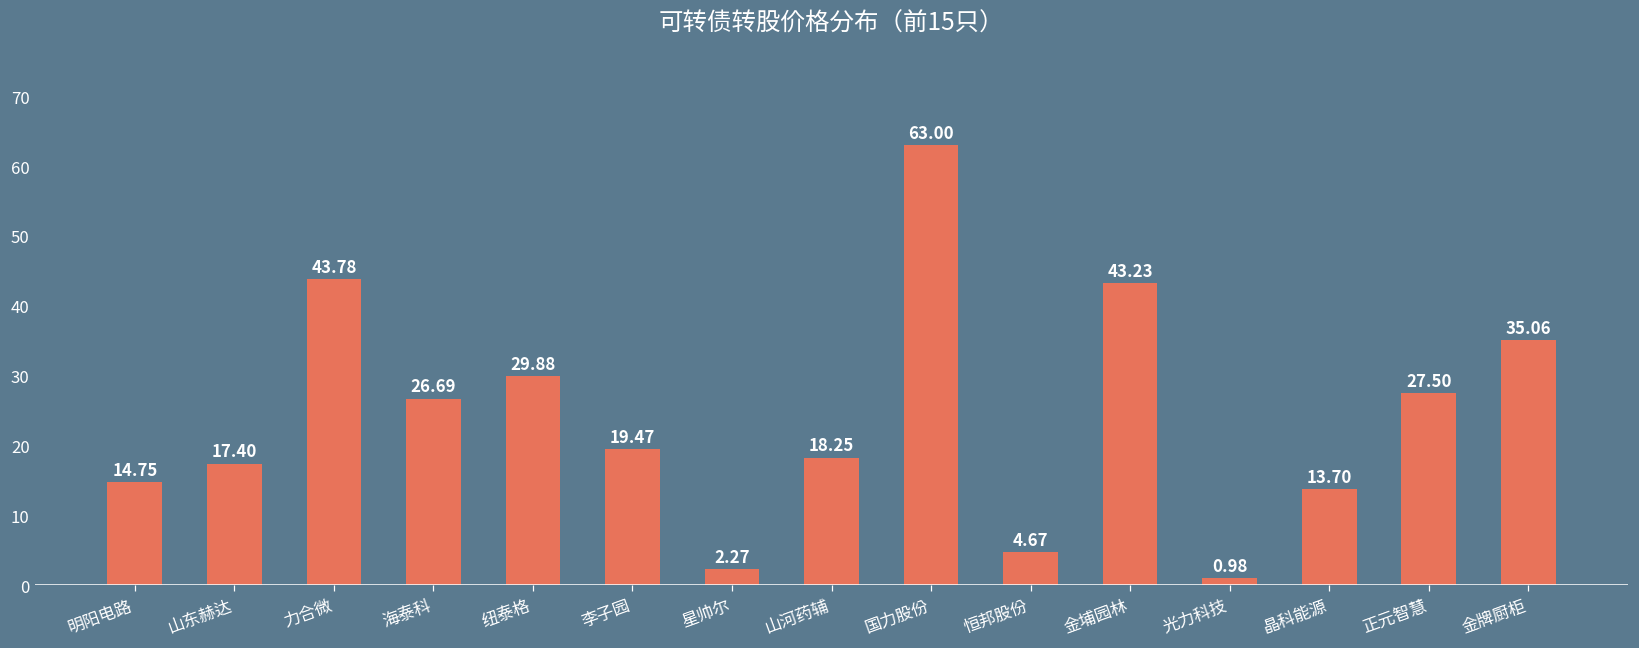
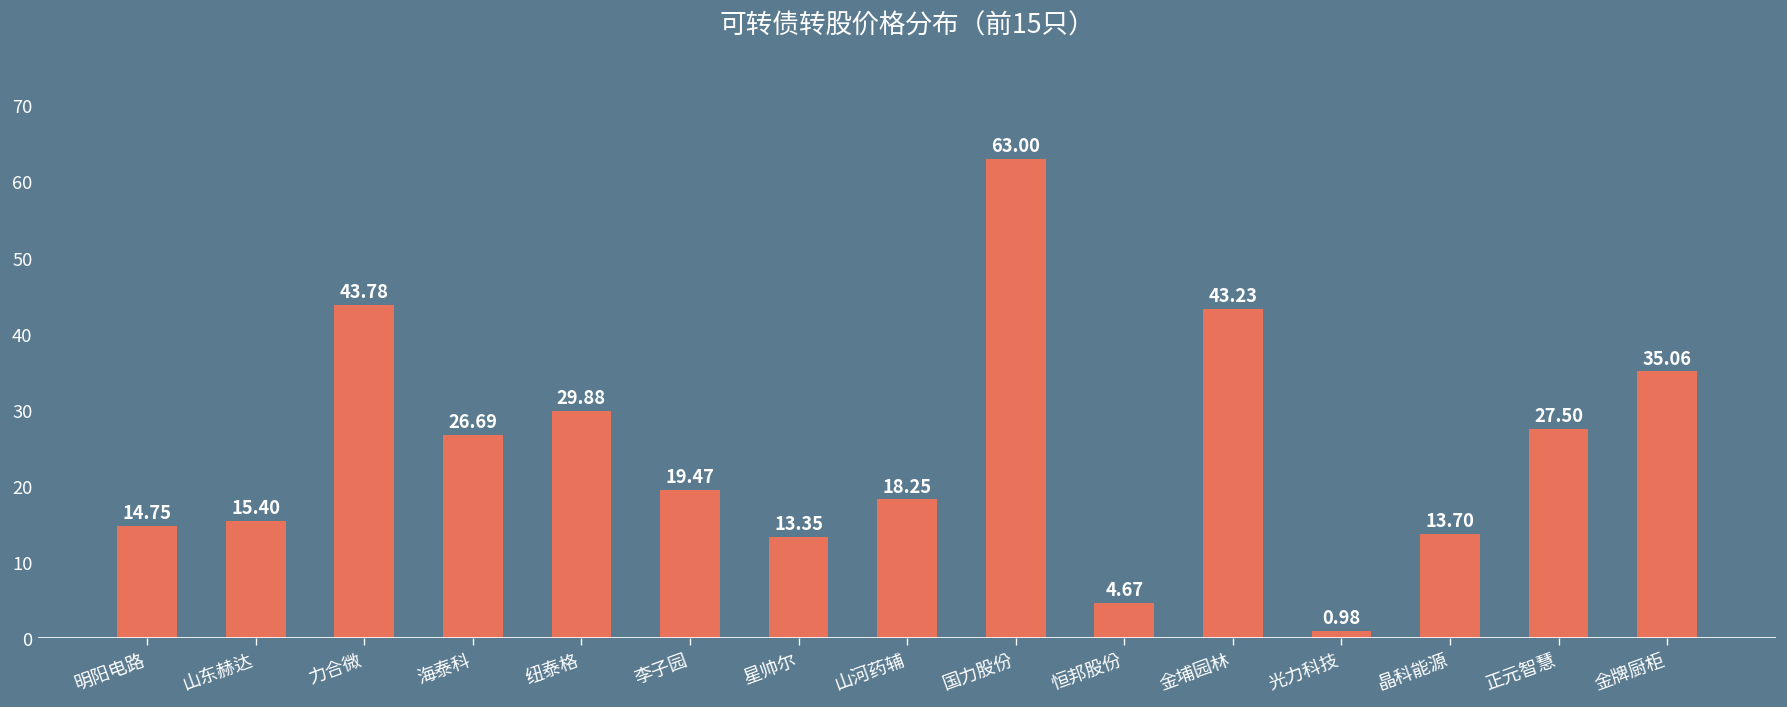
  {
    "明阳电路": 14.75,
-   "山东赫达": 17.40,
+   "山东赫达": 15.40,
    "力合微": 43.78,
    "海泰科": 26.69,
    "纽泰格": 29.88,
    "李子园": 19.47,
-   "星帅尔": 2.27,
+   "星帅尔": 13.35,
    "山河药辅": 18.25,
    "国力股份": 63.00,
    "恒邦股份": 4.67,
    "金埔园林": 43.23,
    "光力科技": 0.98,
    "晶科能源": 13.70,
    "正元智慧": 27.50,
    "金牌厨柜": 35.06
  }
